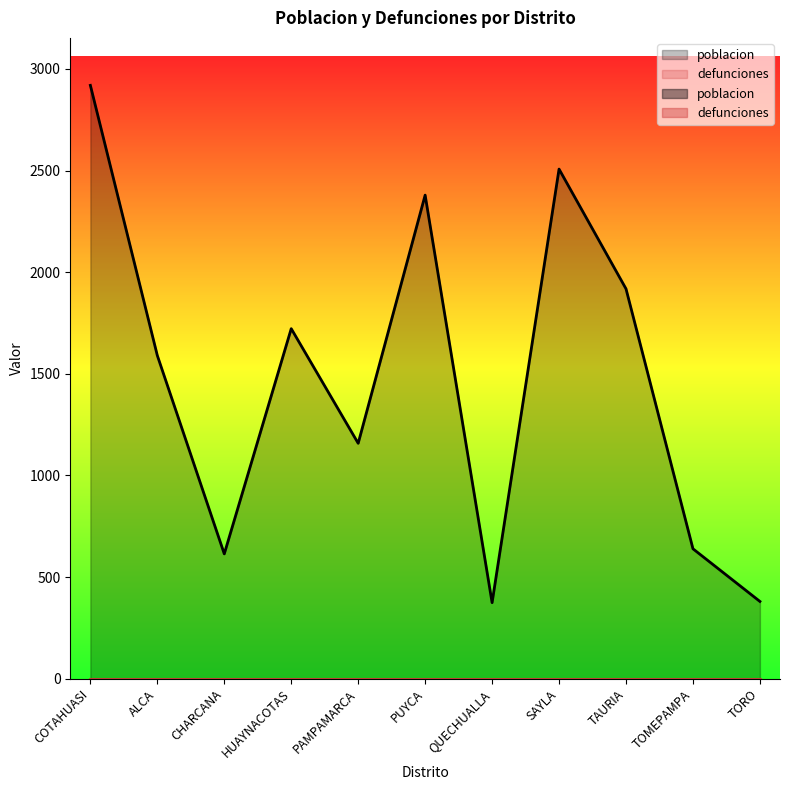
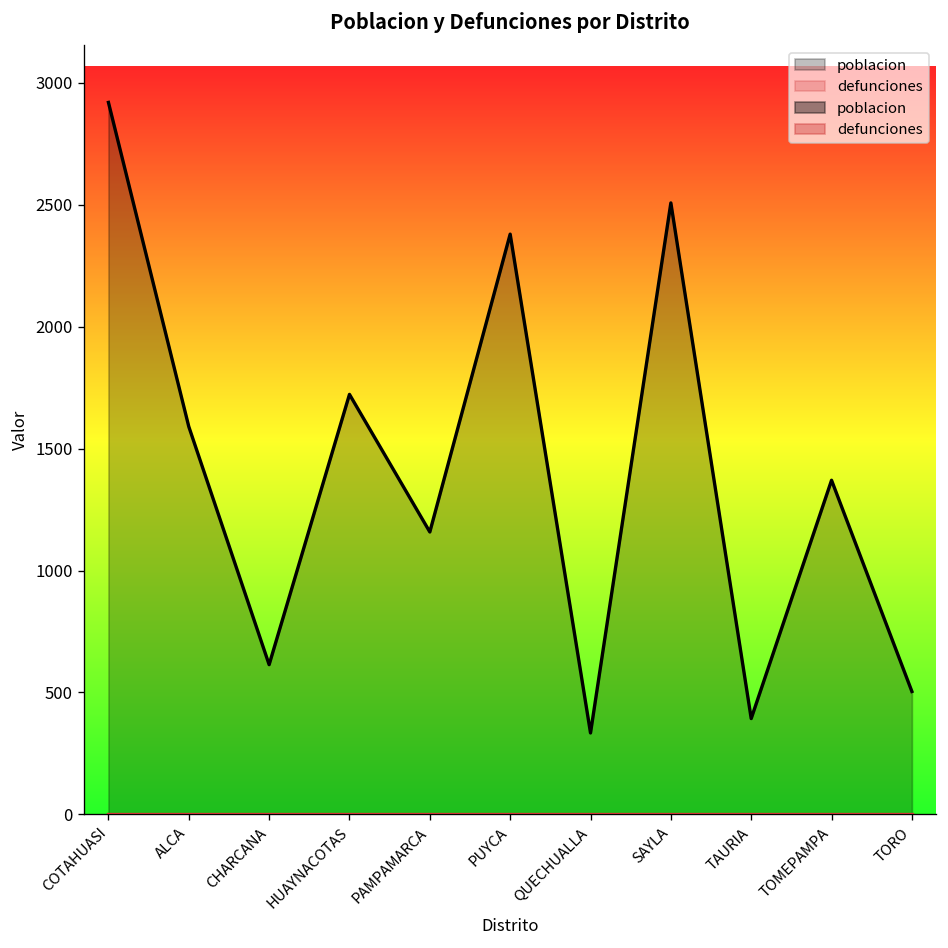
  {
    "poblacion": {
      "COTAHUASI": 2920,
      "ALCA": 1590,
      "CHARCANA": 610,
      "HUAYNACOTAS": 1720,
      "PAMPAMARCA": 1160,
      "PUYCA": 2380,
-     "QUECHUALLA": 370,
+     "QUECHUALLA": 330,
      "SAYLA": 2510,
-     "TAURIA": 1920,
-     "TOMEPAMPA": 640,
-     "TORO": 380
+     "TAURIA": 390,
+     "TOMEPAMPA": 1370,
+     "TORO": 500
    },
    "defunciones": {
      "COTAHUASI": 0,
      "ALCA": 0,
      "CHARCANA": 0,
      "HUAYNACOTAS": 0,
      "PAMPAMARCA": 0,
      "PUYCA": 0,
      "QUECHUALLA": 0,
      "SAYLA": 0,
      "TAURIA": 0,
      "TOMEPAMPA": 0,
      "TORO": 0
    }
  }
